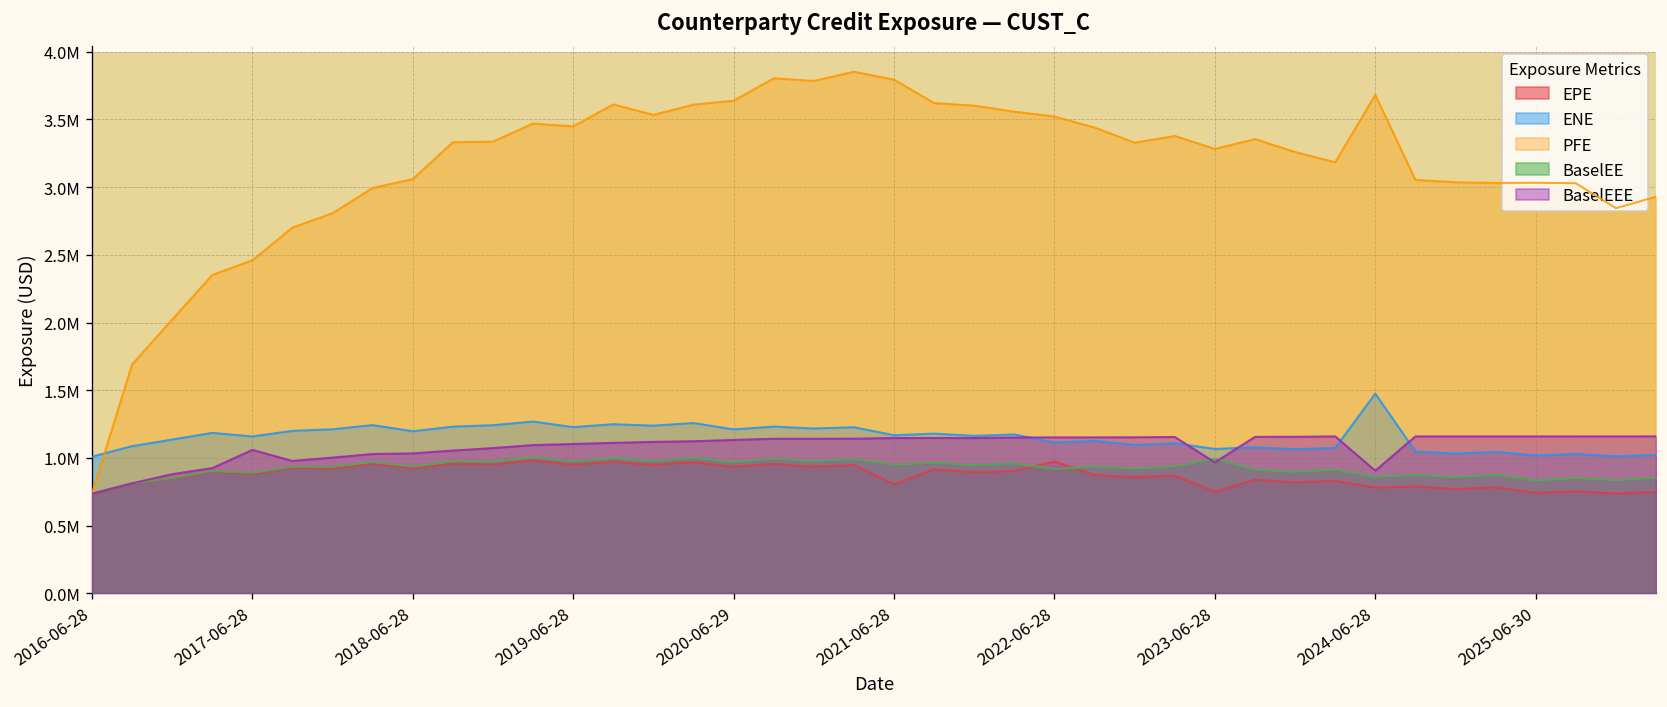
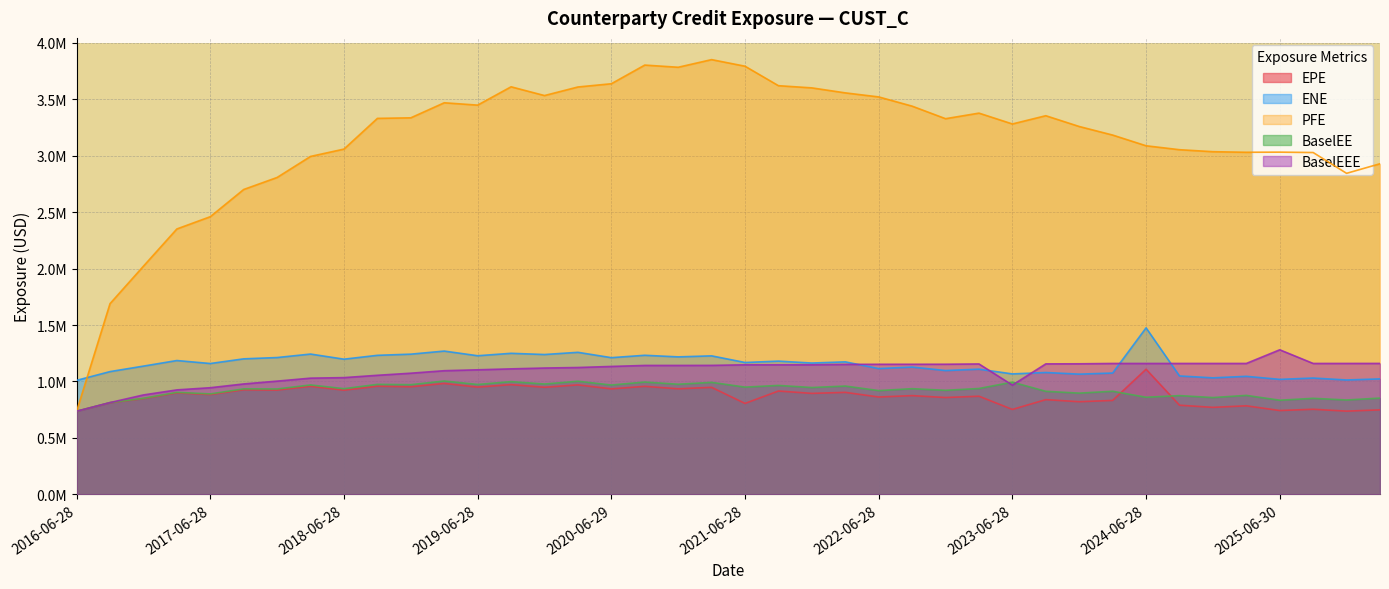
  {
    "EPE": {
      "2019-06-28": 950000,
      "2020-06-29": 930000,
      "2021-06-28": 810000,
-     "2022-06-28": 970000,
+     "2022-06-28": 860000,
      "2023-06-28": 750000,
-     "2024-06-28": 780000,
+     "2024-06-28": 1110000,
      "2025-06-30": 740000
    },
    "ENE": {
      "2016-06-28": 1010000,
      "2017-06-28": 1160000,
      "2018-06-28": 1200000,
      "2019-06-28": 1230000,
      "2020-06-29": 1210000,
      "2022-06-28": 1110000,
      "2023-06-28": 1070000,
      "2024-06-28": 1470000,
      "2025-06-30": 1020000
    },
    "PFE": {
      "2017-06-28": 2460000,
      "2018-06-28": 3060000,
      "2019-06-28": 3450000,
      "2020-06-29": 3640000,
      "2021-06-28": 3790000,
      "2022-06-28": 3520000,
      "2023-06-28": 3280000,
-     "2024-06-28": 3680000
+     "2024-06-28": 3090000
    },
    "BaselEE": {
      "2019-06-28": 970000,
      "2020-06-29": 970000,
      "2021-06-28": 950000,
      "2022-06-28": 920000,
      "2023-06-28": 990000,
      "2024-06-28": 860000,
      "2025-06-30": 830000
    },
    "BaselEEE": {
-     "2017-06-28": 1060000,
+     "2017-06-28": 940000,
      "2018-06-28": 1030000,
      "2019-06-28": 1100000,
      "2020-06-29": 1130000,
      "2022-06-28": 1150000,
      "2023-06-28": 970000,
-     "2024-06-28": 910000,
-     "2025-06-30": 1160000
+     "2024-06-28": 1160000,
+     "2025-06-30": 1280000
    }
  }
